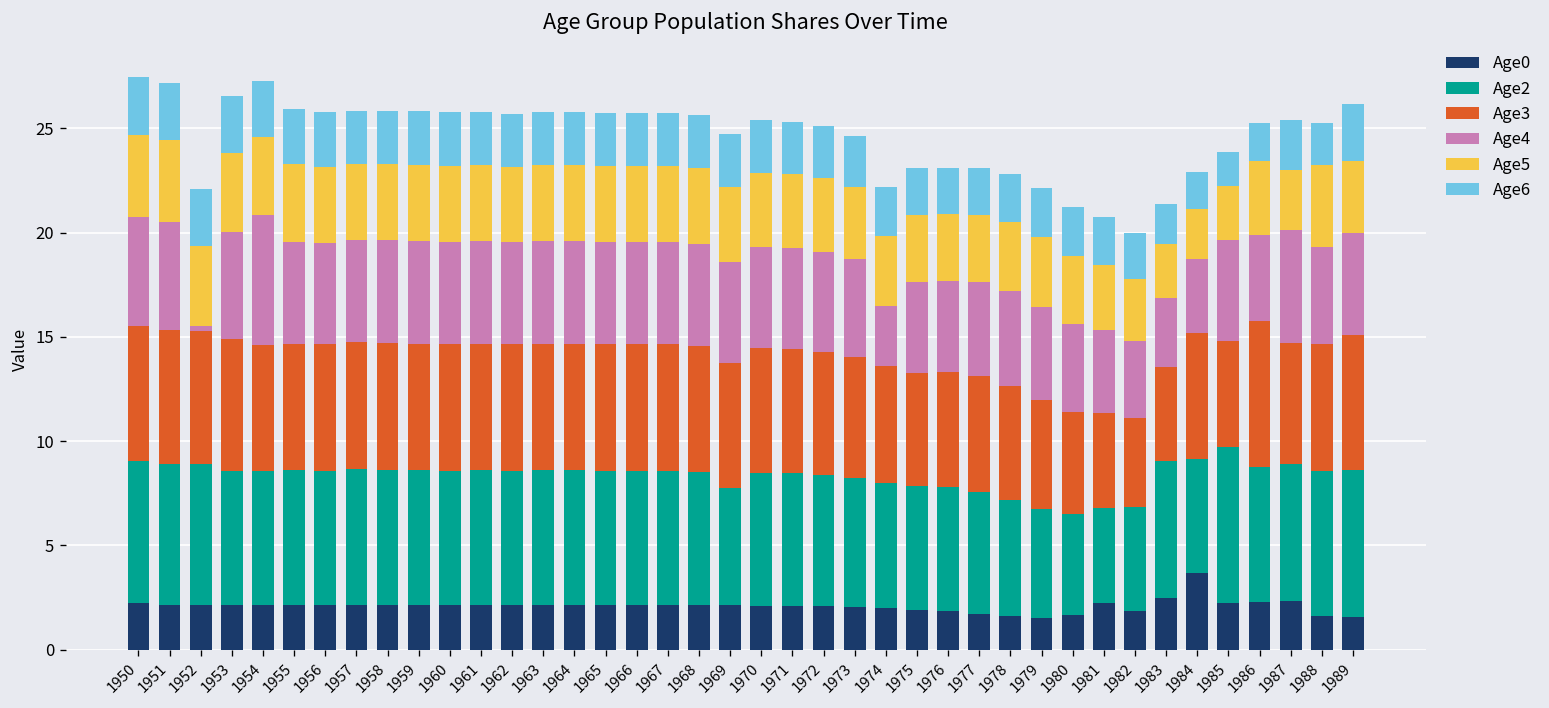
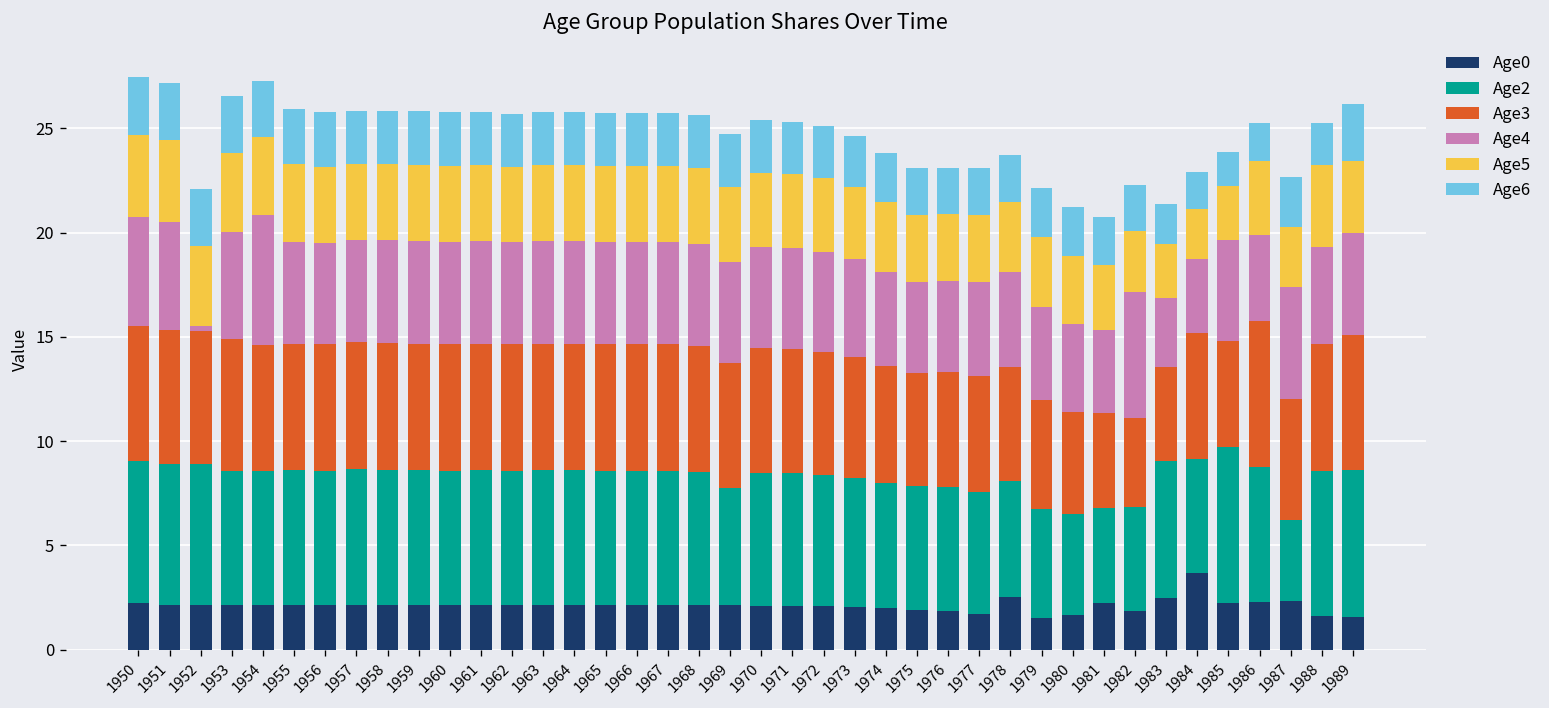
  {
    "Age0": {
      "1950": 2.2,
      "1951": 2.1,
      "1952": 2.1,
      "1953": 2.1,
      "1954": 2.1,
      "1955": 2.1,
      "1956": 2.1,
      "1957": 2.1,
      "1958": 2.1,
      "1959": 2.1,
      "1960": 2.1,
      "1961": 2.1,
      "1962": 2.1,
      "1963": 2.1,
      "1964": 2.1,
      "1965": 2.1,
      "1966": 2.1,
      "1967": 2.1,
      "1968": 2.1,
      "1969": 2.1,
      "1970": 2.1,
      "1971": 2.1,
      "1972": 2.1,
      "1973": 2.0,
      "1974": 2.0,
      "1975": 1.9,
      "1976": 1.8,
      "1977": 1.7,
-     "1978": 1.6,
+     "1978": 2.5,
      "1979": 1.5,
      "1980": 1.7,
      "1981": 2.2,
      "1982": 1.8,
      "1983": 2.5,
      "1984": 3.7,
      "1985": 2.2,
      "1986": 2.3,
      "1987": 2.3,
      "1988": 1.6,
      "1989": 1.5
    },
    "Age2": {
      "1950": 6.8,
      "1951": 6.8,
      "1952": 6.8,
      "1953": 6.4,
      "1954": 6.4,
      "1955": 6.5,
      "1956": 6.4,
      "1957": 6.5,
      "1958": 6.5,
      "1959": 6.5,
      "1960": 6.4,
      "1961": 6.5,
      "1962": 6.4,
      "1963": 6.5,
      "1964": 6.5,
      "1965": 6.4,
      "1966": 6.5,
      "1967": 6.5,
      "1968": 6.4,
      "1969": 5.6,
      "1970": 6.4,
      "1971": 6.4,
      "1972": 6.3,
      "1973": 6.2,
      "1974": 6.0,
      "1975": 5.9,
      "1976": 6.0,
      "1977": 5.8,
      "1978": 5.6,
      "1979": 5.2,
      "1980": 4.8,
      "1981": 4.6,
      "1982": 5.0,
      "1983": 6.6,
      "1984": 5.5,
      "1985": 7.5,
      "1986": 6.4,
-     "1987": 6.6,
+     "1987": 3.9,
      "1988": 6.9,
      "1989": 7.1
    },
    "Age4": {
      "1950": 5.3,
      "1951": 5.2,
      "1952": 0.2,
      "1953": 5.1,
      "1954": 6.2,
      "1955": 4.9,
      "1956": 4.9,
      "1957": 4.9,
      "1958": 4.9,
      "1959": 4.9,
      "1960": 4.9,
      "1961": 4.9,
      "1962": 4.9,
      "1963": 4.9,
      "1964": 4.9,
      "1965": 4.9,
      "1966": 4.9,
      "1967": 4.9,
      "1968": 4.9,
      "1969": 4.9,
      "1970": 4.8,
      "1971": 4.8,
      "1972": 4.8,
      "1973": 4.7,
-     "1974": 2.9,
+     "1974": 4.5,
      "1975": 4.4,
      "1976": 4.4,
      "1977": 4.5,
      "1978": 4.6,
      "1979": 4.4,
      "1980": 4.2,
      "1981": 4.0,
-     "1982": 3.7,
+     "1982": 6.0,
      "1983": 3.3,
      "1984": 3.5,
      "1985": 4.8,
      "1986": 4.1,
      "1987": 5.4,
      "1988": 4.6,
      "1989": 4.9
    }
  }
